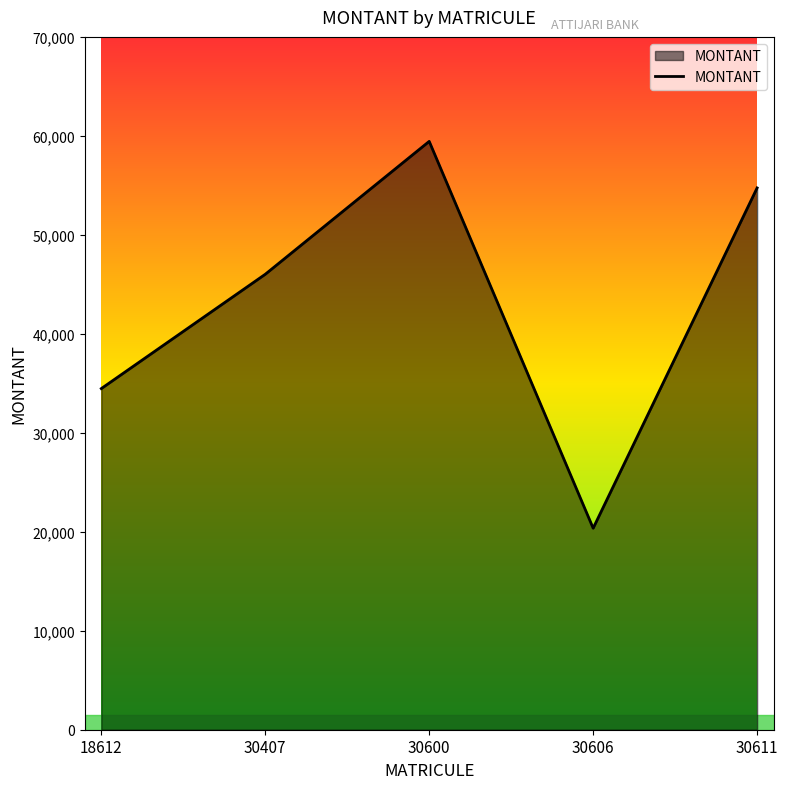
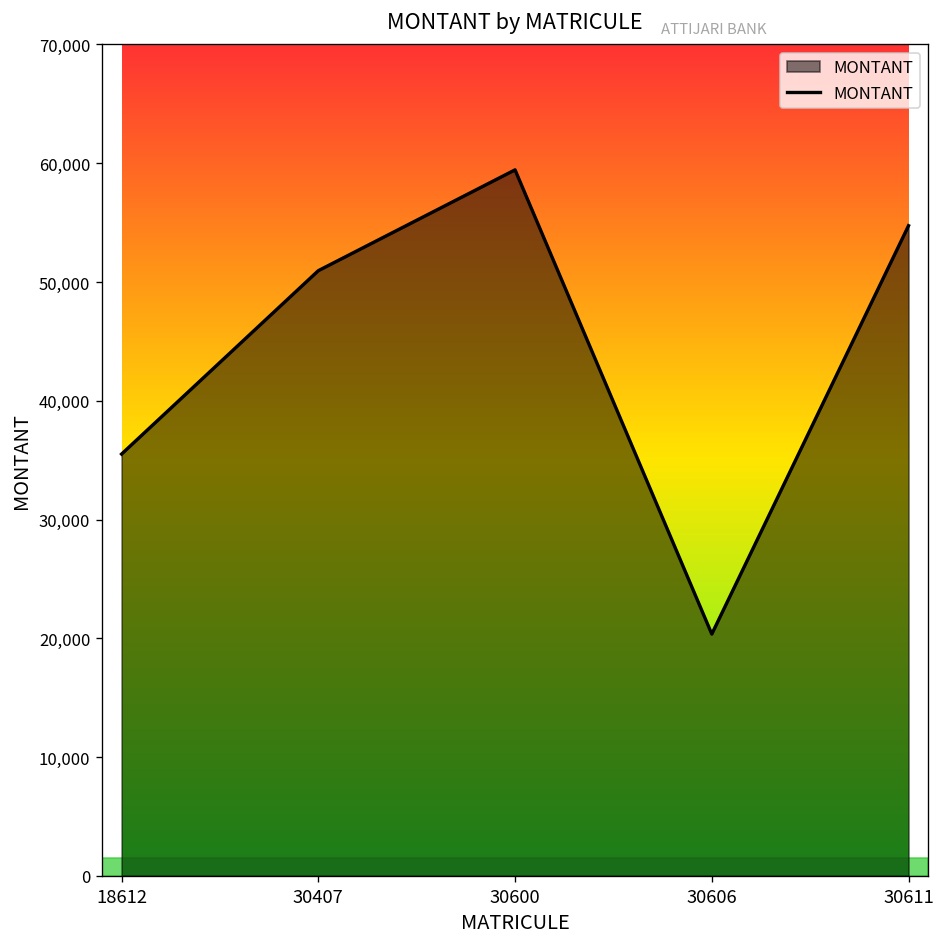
  {
-   "18612": "34,000",
-   "30407": "46,000",
+   "18612": "36,000",
+   "30407": "51,000",
    "30600": "59,000",
    "30606": "20,000",
    "30611": "55,000"
  }
